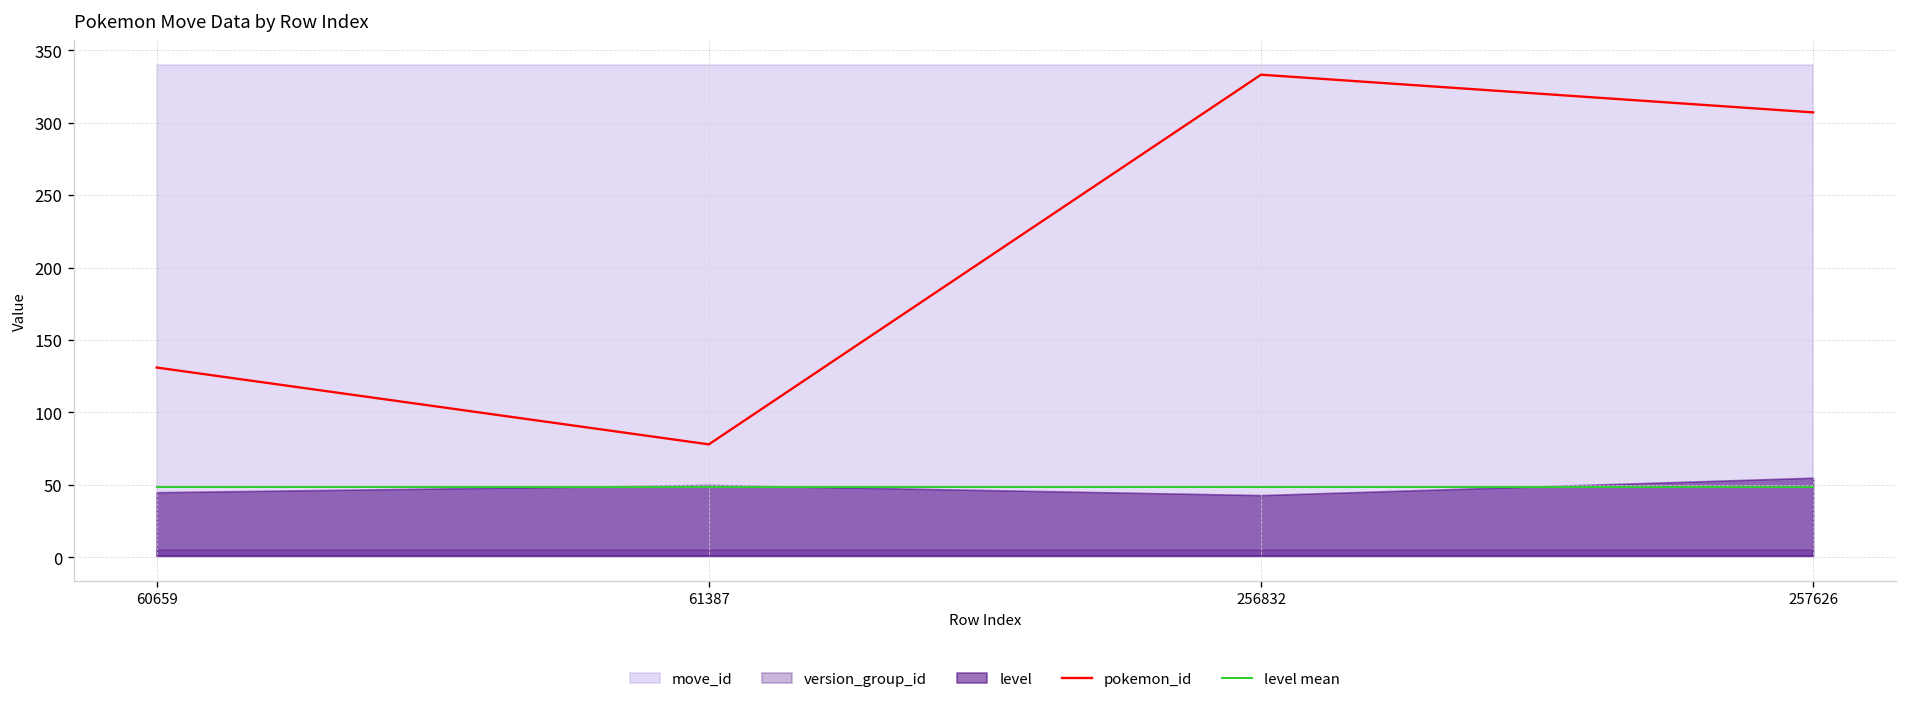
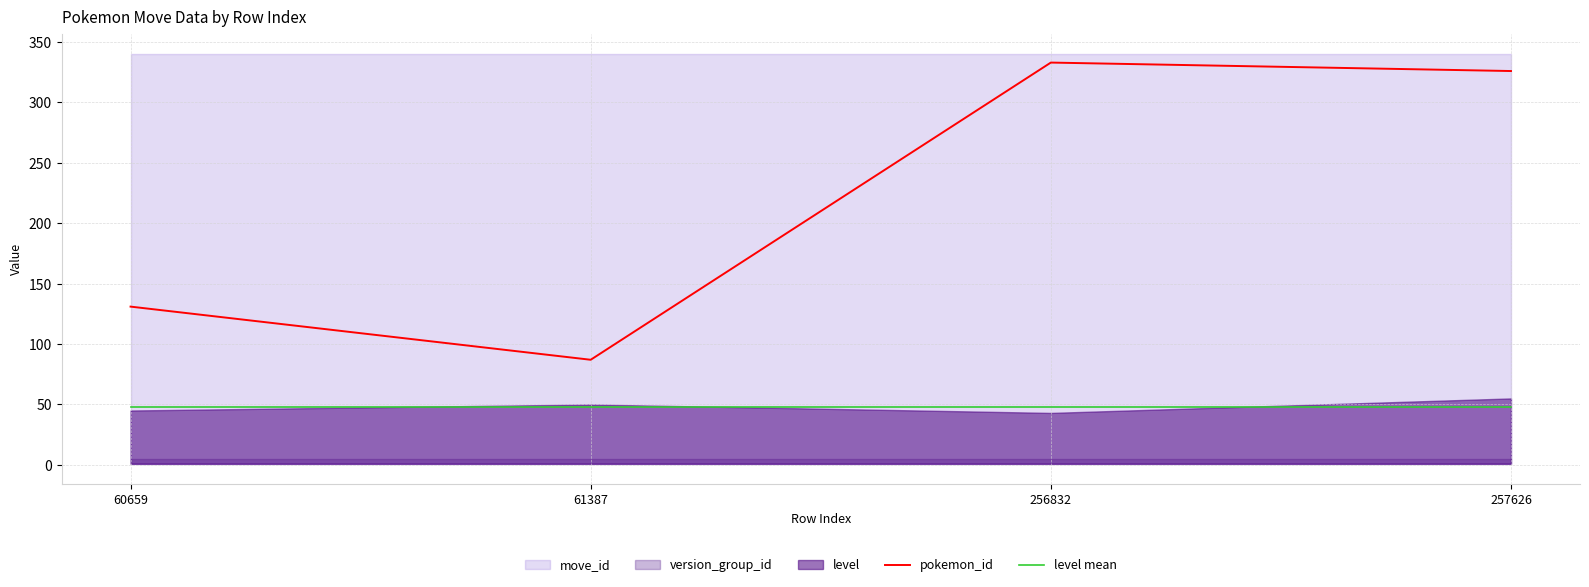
  {
    "pokemon_id": {
      "60659": 131,
-     "61387": 78,
+     "61387": 87,
      "256832": 333,
-     "257626": 307
+     "257626": 326
    },
    "move_id": {
      "60659": 340,
      "61387": 340,
      "256832": 340,
      "257626": 340
    },
    "level mean": {
      "60659": 48,
      "256832": 48,
      "257626": 48
    },
    "version_group_id": {
      "60659": 5,
      "61387": 5,
      "256832": 5,
      "257626": 5
    },
    "level": {
      "60659": 45,
      "256832": 43,
      "257626": 55
    }
  }
